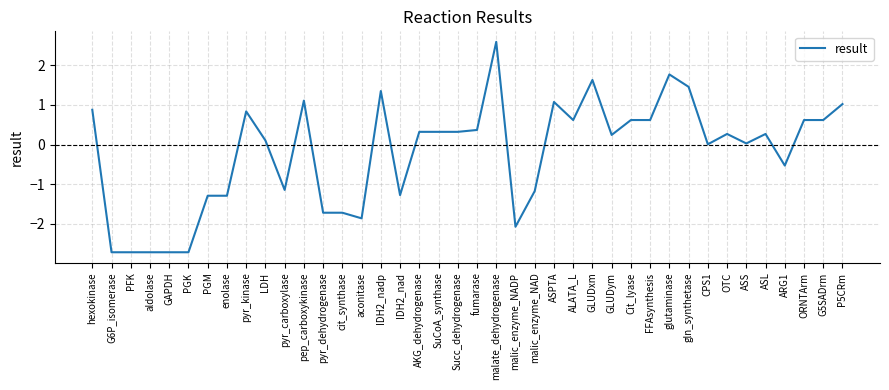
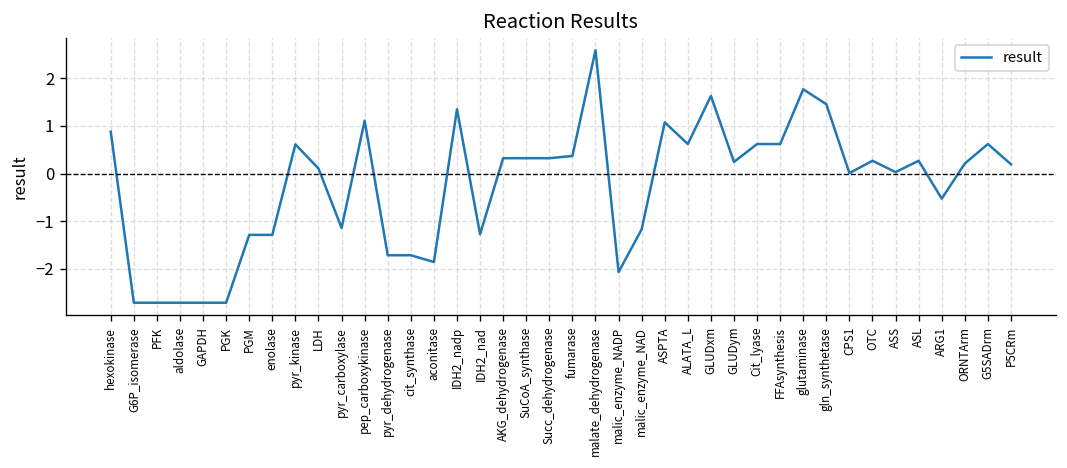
  {
    "hexokinase": 0.9,
    "G6P_isomerase": -2.7,
    "PFK": -2.7,
    "aldolase": -2.7,
    "GAPDH": -2.7,
    "PGK": -2.7,
    "PGM": -1.3,
    "enolase": -1.3,
-   "pyr_kinase": 0.8,
+   "pyr_kinase": 0.6,
    "LDH": 0.1,
    "pyr_carboxylase": -1.1,
    "pep_carboxykinase": 1.1,
    "pyr_dehydrogenase": -1.7,
    "cit_synthase": -1.7,
    "aconitase": -1.9,
    "IDH2_nadp": 1.4,
    "IDH2_nad": -1.3,
    "AKG_dehydrogenase": 0.3,
    "SuCoA_synthase": 0.3,
    "Succ_dehydrogenase": 0.3,
    "fumarase": 0.4,
    "malate_dehydrogenase": 2.6,
    "malic_enzyme_NADP": -2.1,
    "malic_enzyme_NAD": -1.2,
    "ASPTA": 1.1,
    "ALATA_L": 0.6,
    "GLUDxm": 1.6,
    "GLUDym": 0.2,
    "Cit_lyase": 0.6,
    "FFAsynthesis": 0.6,
    "glutaminase": 1.8,
    "gln_synthetase": 1.5,
    "CPS1": 0.0,
    "OTC": 0.3,
    "ASS": 0.0,
    "ASL": 0.3,
    "ARG1": -0.5,
-   "ORNTArm": 0.6,
+   "ORNTArm": 0.2,
    "G5SADrm": 0.6,
-   "P5CRm": 1.0
+   "P5CRm": 0.2
  }
